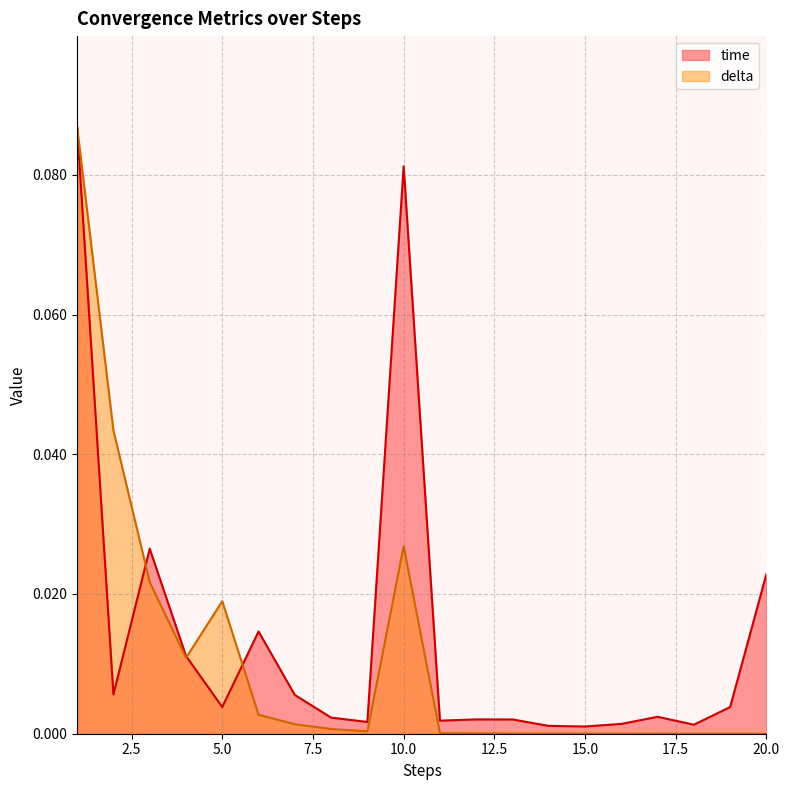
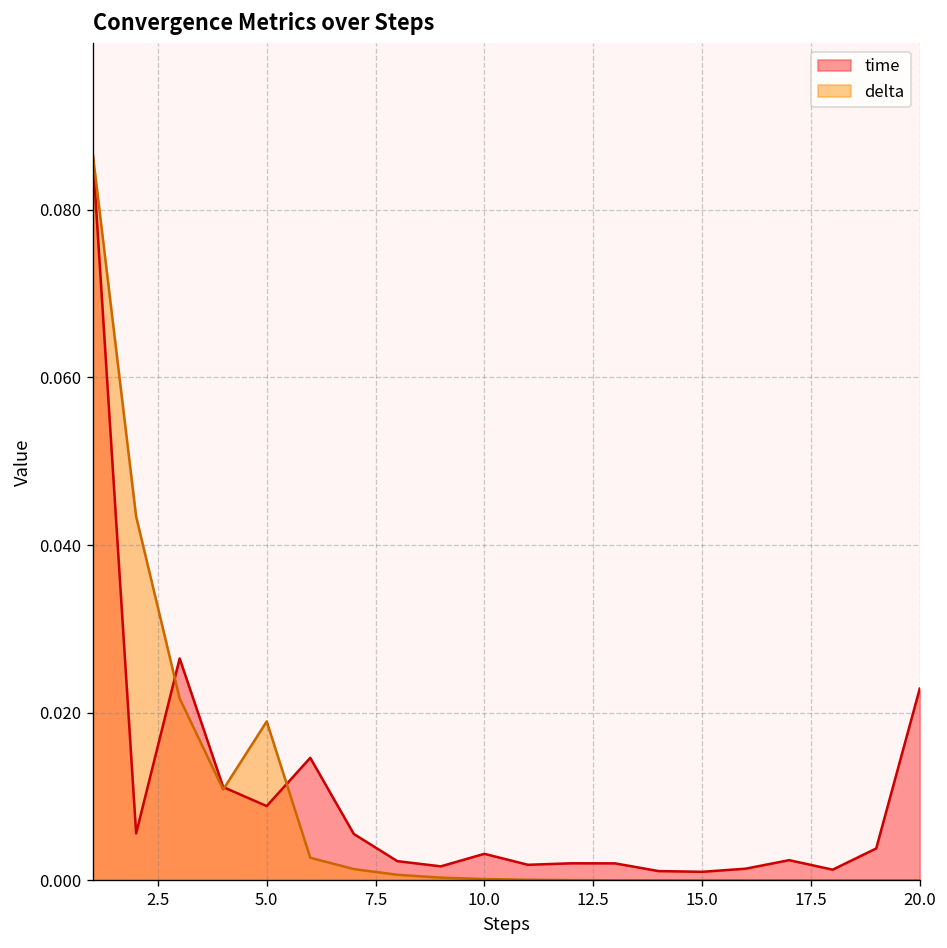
  {
    "time": {
-     "5.0": 0.004,
-     "10.0": 0.081,
+     "5.0": 0.009,
+     "10.0": 0.003,
      "15.0": 0.001,
      "20.0": 0.023
    },
    "delta": {
      "5.0": 0.019,
-     "10.0": 0.027,
+     "10.0": 0.000,
      "15.0": 0.000,
      "20.0": 0.000
    }
  }
